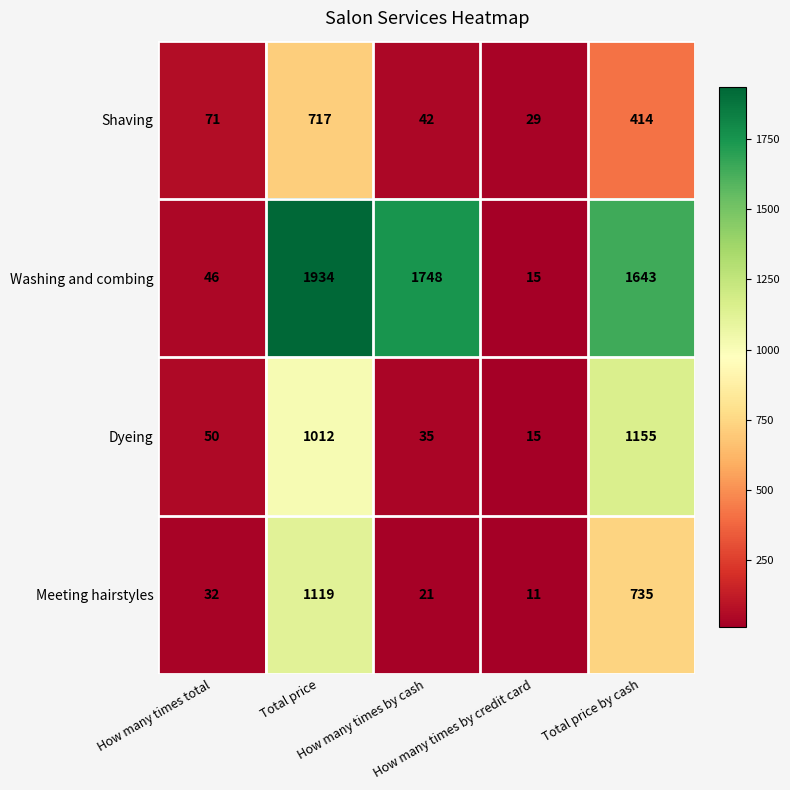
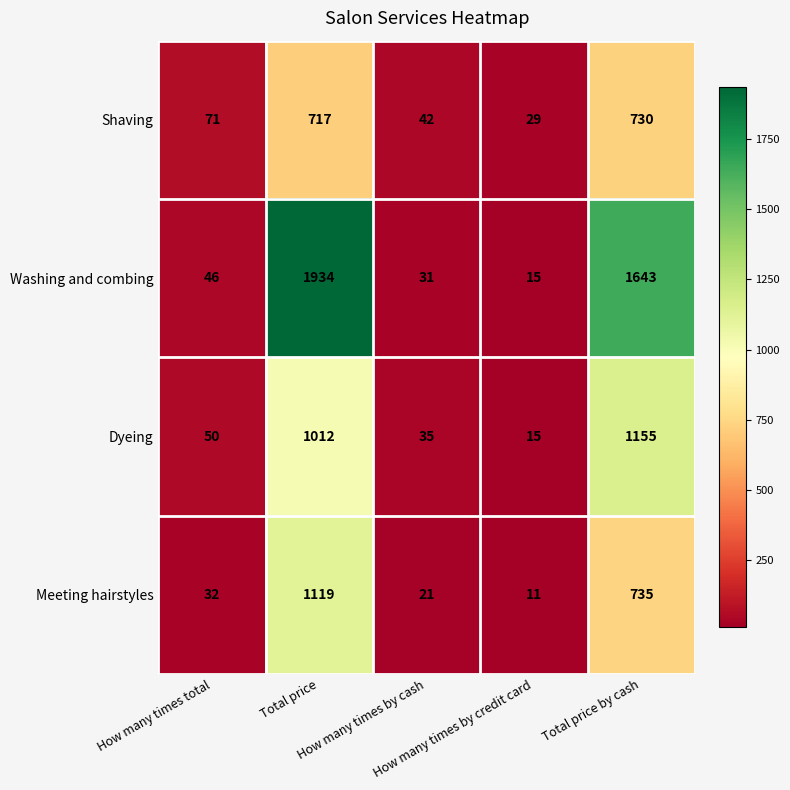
  {
    "Shaving": {
      "How many times total": 71,
      "Total price": 717,
      "How many times by cash": 42,
      "How many times by credit card": 29,
-     "Total price by cash": 414
+     "Total price by cash": 730
    },
    "Washing and combing": {
      "How many times total": 46,
      "Total price": 1934,
-     "How many times by cash": 1748,
+     "How many times by cash": 31,
      "How many times by credit card": 15,
      "Total price by cash": 1643
    },
    "Dyeing": {
      "How many times total": 50,
      "Total price": 1012,
      "How many times by cash": 35,
      "How many times by credit card": 15,
      "Total price by cash": 1155
    },
    "Meeting hairstyles": {
      "How many times total": 32,
      "Total price": 1119,
      "How many times by cash": 21,
      "How many times by credit card": 11,
      "Total price by cash": 735
    }
  }
